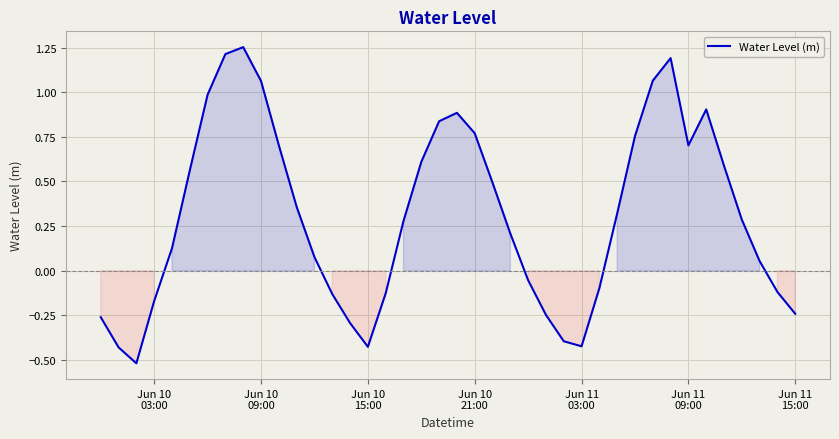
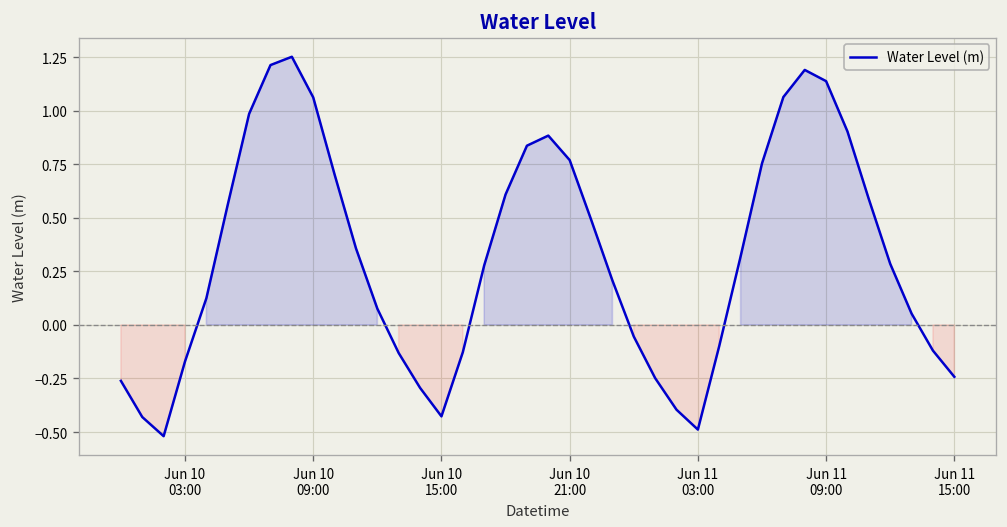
  {
    "Jun 10 03:00": -0.17,
    "Jun 10 09:00": 1.06,
    "Jun 10 15:00": -0.43,
    "Jun 10 21:00": 0.77,
-   "Jun 11 03:00": -0.42,
-   "Jun 11 09:00": 0.70,
+   "Jun 11 03:00": -0.49,
+   "Jun 11 09:00": 1.14,
    "Jun 11 15:00": -0.24
  }
